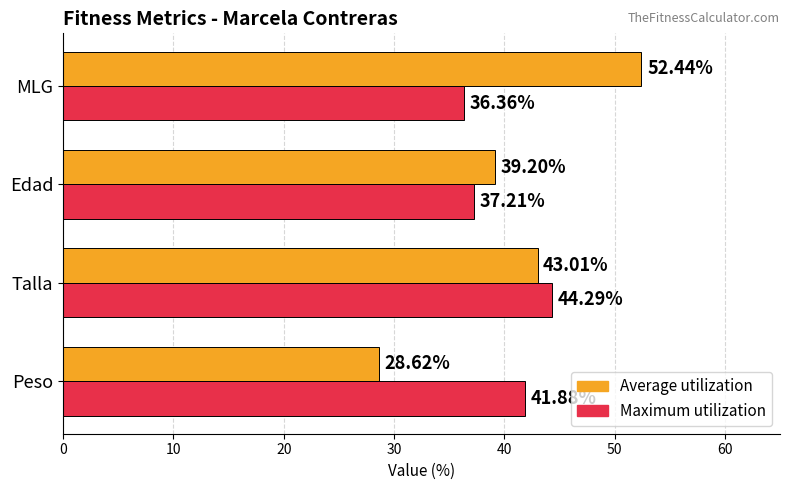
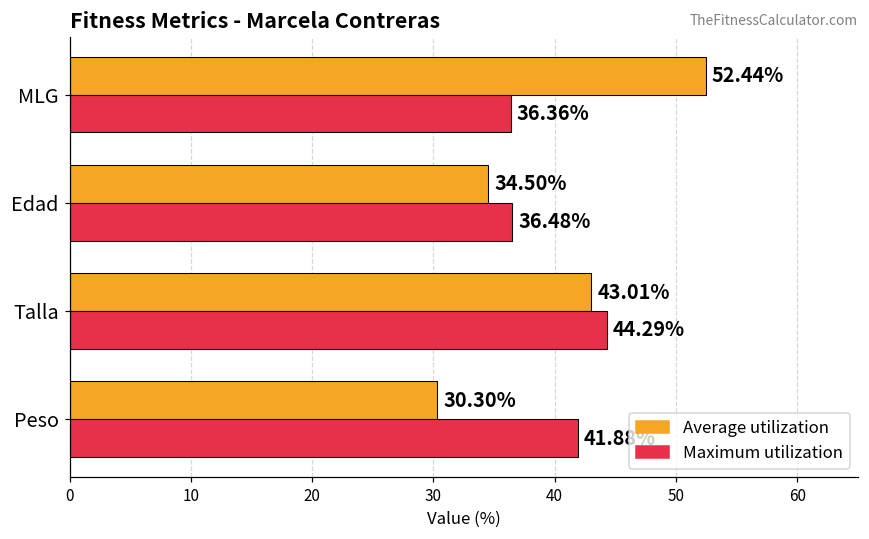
  {
    "Average utilization": {
      "MLG": "52.44%",
-     "Edad": "39.20%",
+     "Edad": "34.50%",
      "Talla": "43.01%",
-     "Peso": "28.62%"
+     "Peso": "30.30%"
    },
    "Maximum utilization": {
      "MLG": "36.36%",
-     "Edad": "37.21%",
+     "Edad": "36.48%",
      "Talla": "44.29%"
    }
  }
